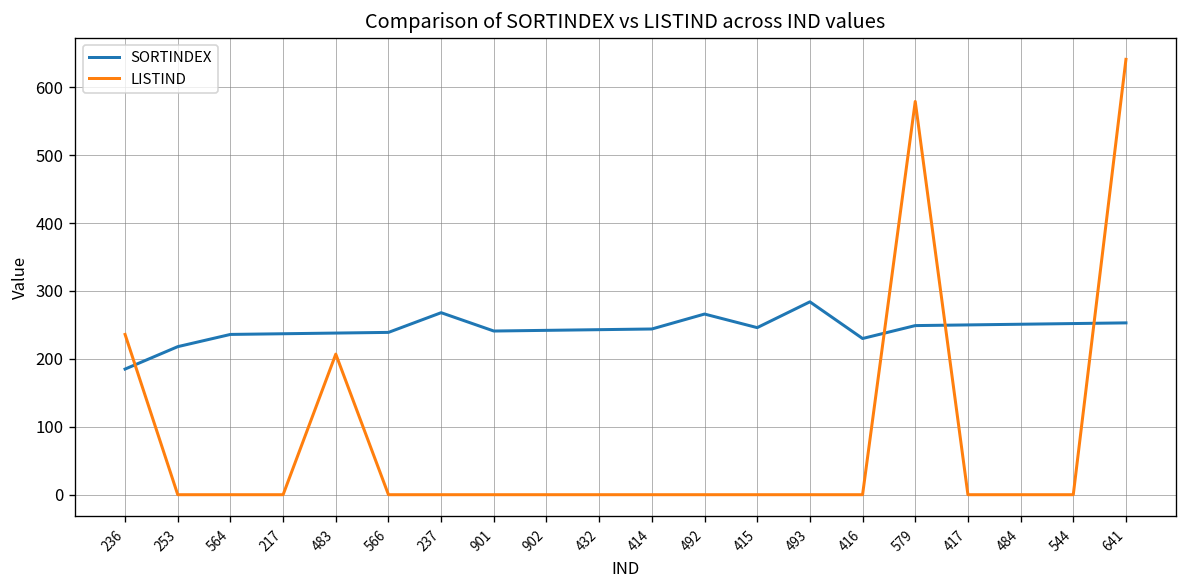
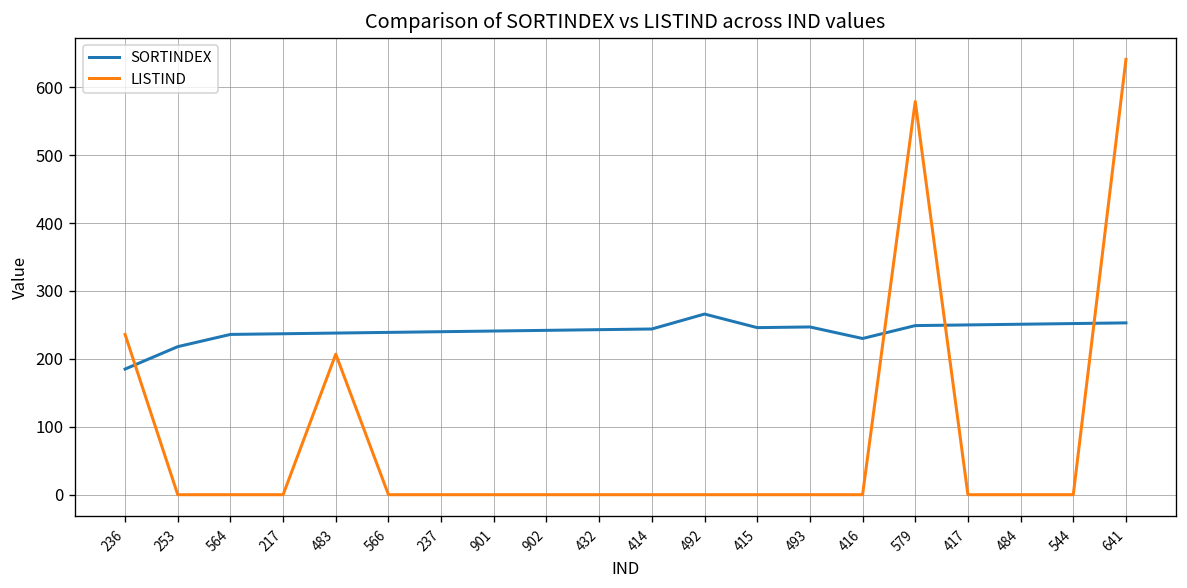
  {
    "SORTINDEX": {
      "236": 190,
      "253": 220,
      "564": 240,
      "217": 240,
      "483": 240,
      "566": 240,
-     "237": 270,
+     "237": 240,
      "901": 240,
      "902": 240,
      "432": 240,
      "414": 240,
      "492": 270,
      "415": 250,
-     "493": 280,
+     "493": 250,
      "416": 230,
      "579": 250,
      "417": 250,
      "484": 250,
      "544": 250,
      "641": 250
    },
    "LISTIND": {
      "236": 240,
      "253": 0,
      "564": 0,
      "217": 0,
      "483": 210,
      "566": 0,
      "237": 0,
      "901": 0,
      "902": 0,
      "432": 0,
      "414": 0,
      "492": 0,
      "415": 0,
      "493": 0,
      "416": 0,
      "579": 580,
      "417": 0,
      "484": 0,
      "544": 0,
      "641": 640
    }
  }
